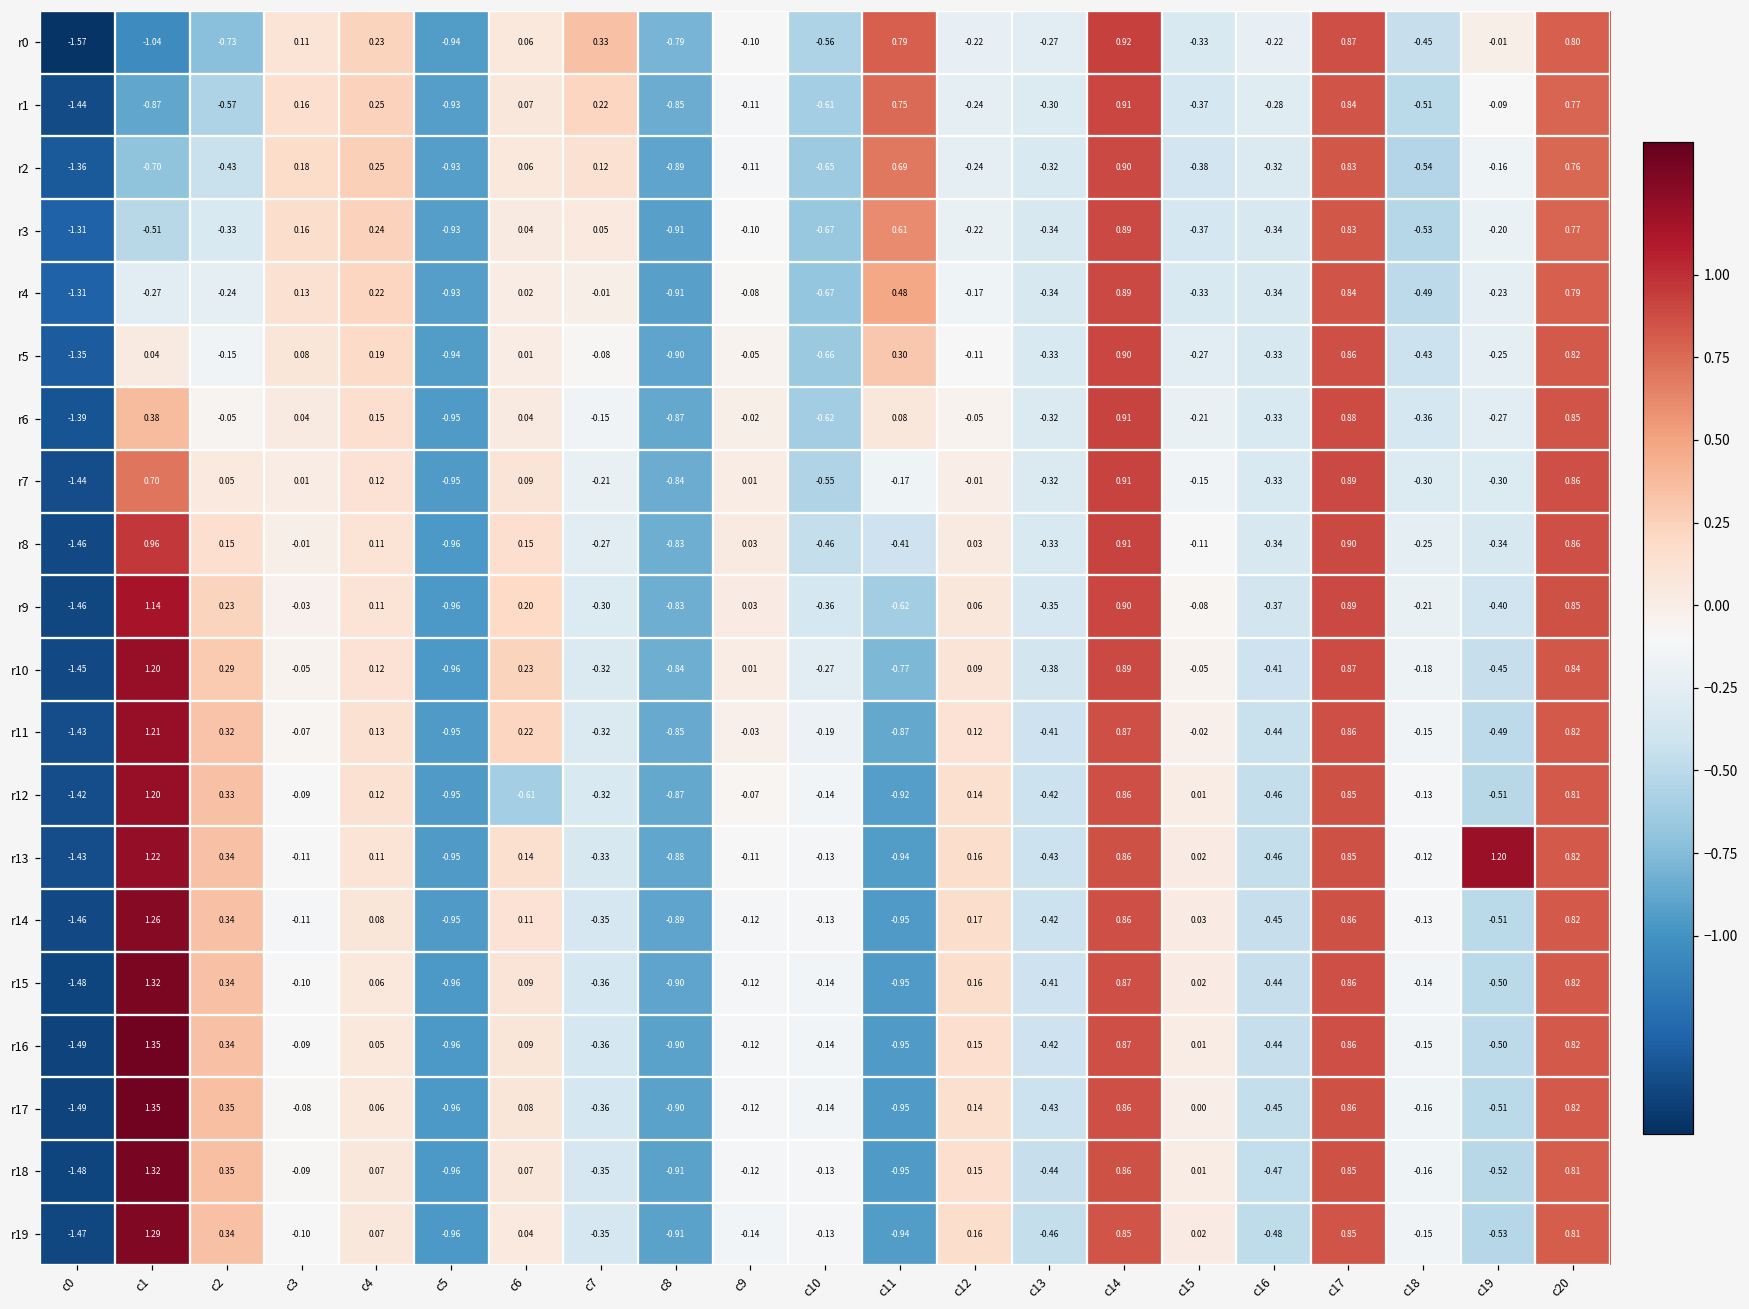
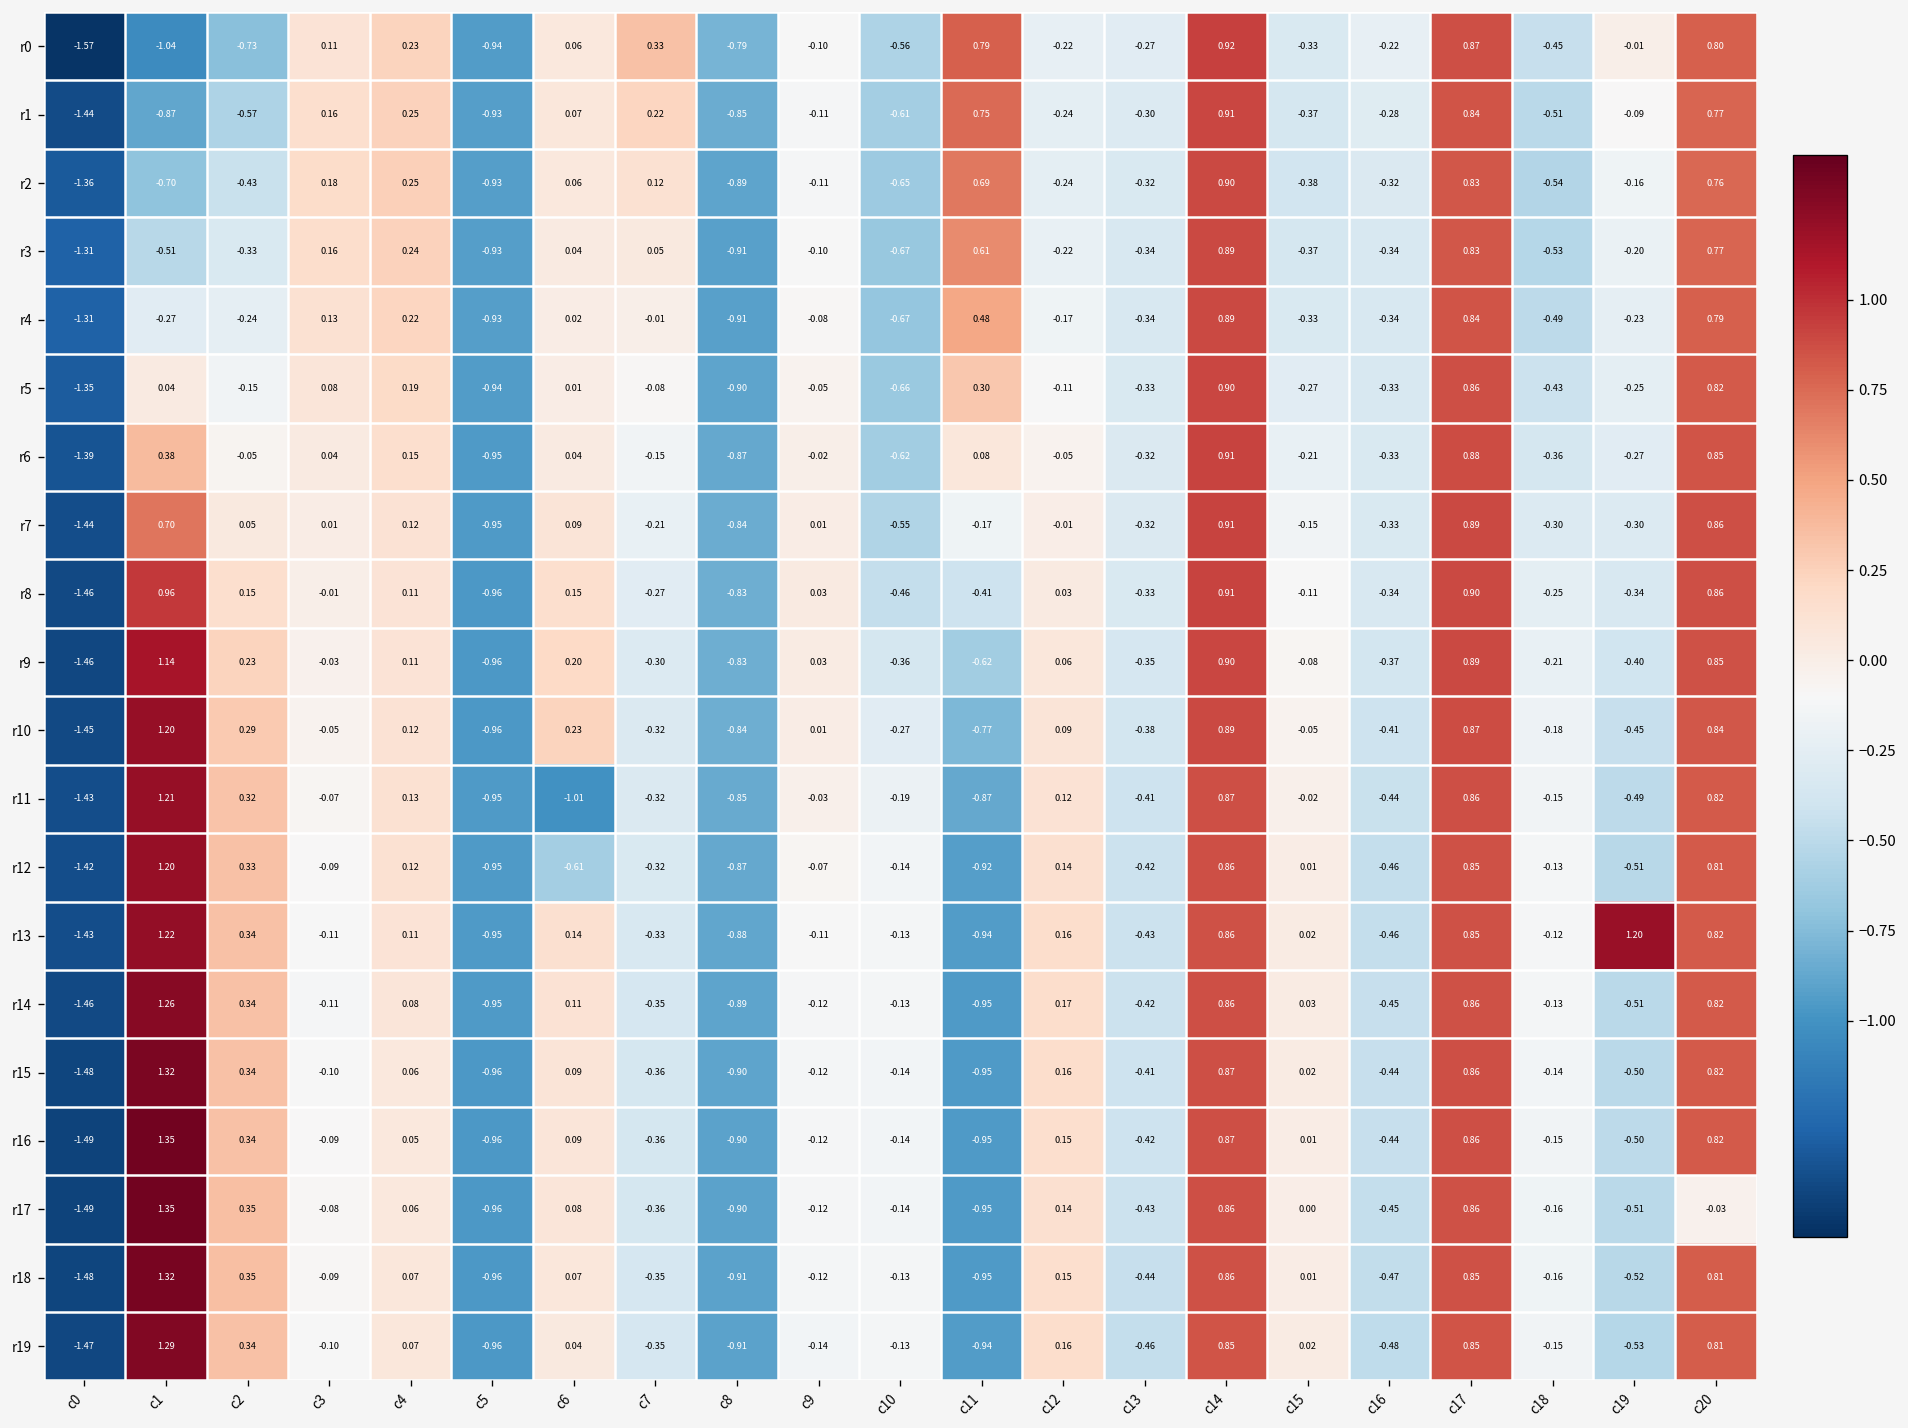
  {
    "r11": {
      "c0": -1.43,
      "c1": 1.21,
      "c2": 0.32,
      "c3": -0.07,
      "c4": 0.13,
      "c5": -0.95,
-     "c6": 0.22,
+     "c6": -1.01,
      "c7": -0.32,
      "c8": -0.85,
      "c9": -0.03,
      "c10": -0.19,
      "c11": -0.87,
      "c12": 0.12,
      "c13": -0.41,
      "c14": 0.87,
      "c15": -0.02,
      "c16": -0.44,
      "c17": 0.86,
      "c18": -0.15,
      "c19": -0.49,
      "c20": 0.82
    },
    "r17": {
      "c0": -1.49,
      "c1": 1.35,
      "c2": 0.35,
      "c3": -0.08,
      "c4": 0.06,
      "c5": -0.96,
      "c6": 0.08,
      "c7": -0.36,
      "c8": -0.90,
      "c9": -0.12,
      "c10": -0.14,
      "c11": -0.95,
      "c12": 0.14,
      "c13": -0.43,
      "c14": 0.86,
      "c15": 0.00,
      "c16": -0.45,
      "c17": 0.86,
      "c18": -0.16,
      "c19": -0.51,
-     "c20": 0.82
+     "c20": -0.03
    }
  }
